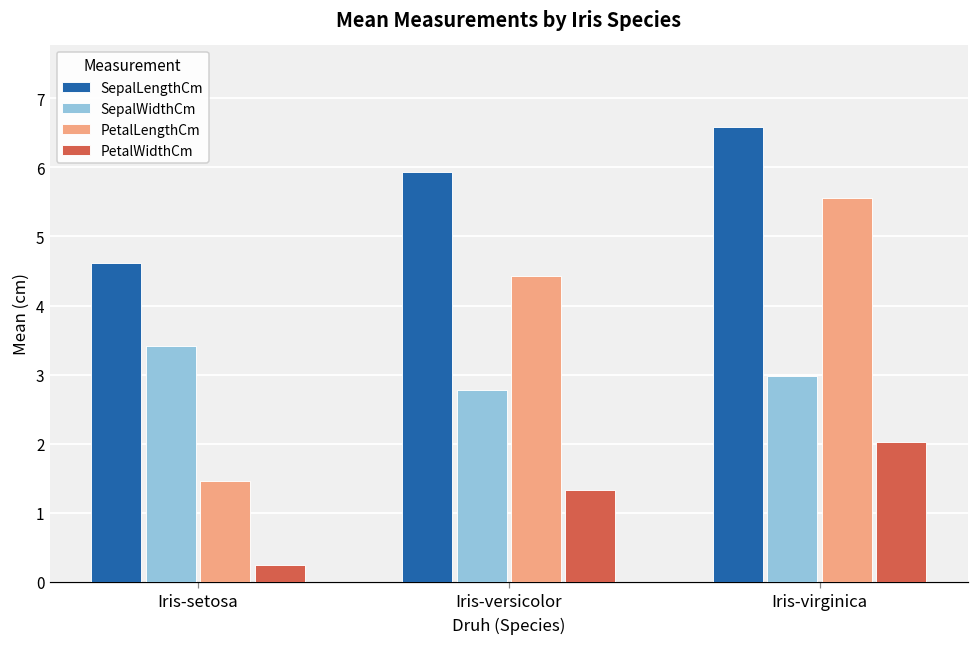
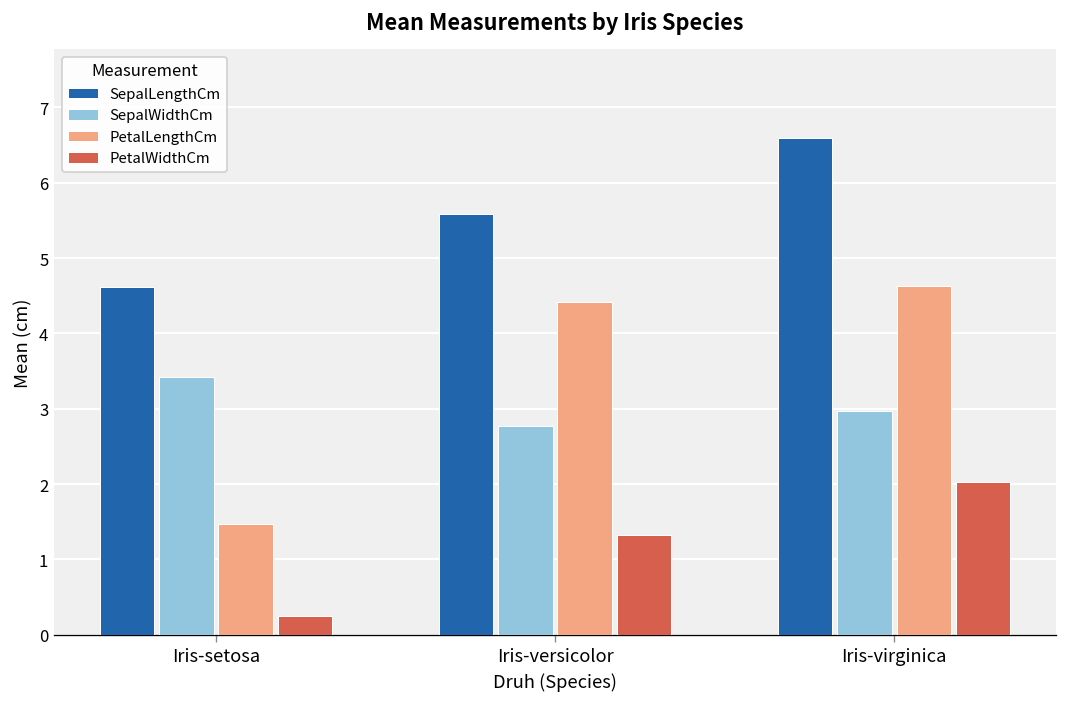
  {
    "SepalLengthCm": {
      "Iris-setosa": 4.6,
-     "Iris-versicolor": 5.9,
+     "Iris-versicolor": 5.6,
      "Iris-virginica": 6.6
    },
    "SepalWidthCm": {
      "Iris-setosa": 3.4,
      "Iris-versicolor": 2.8,
      "Iris-virginica": 3.0
    },
    "PetalLengthCm": {
      "Iris-setosa": 1.5,
      "Iris-versicolor": 4.4,
-     "Iris-virginica": 5.6
+     "Iris-virginica": 4.6
    },
    "PetalWidthCm": {
      "Iris-setosa": 0.2,
      "Iris-versicolor": 1.3,
      "Iris-virginica": 2.0
    }
  }
